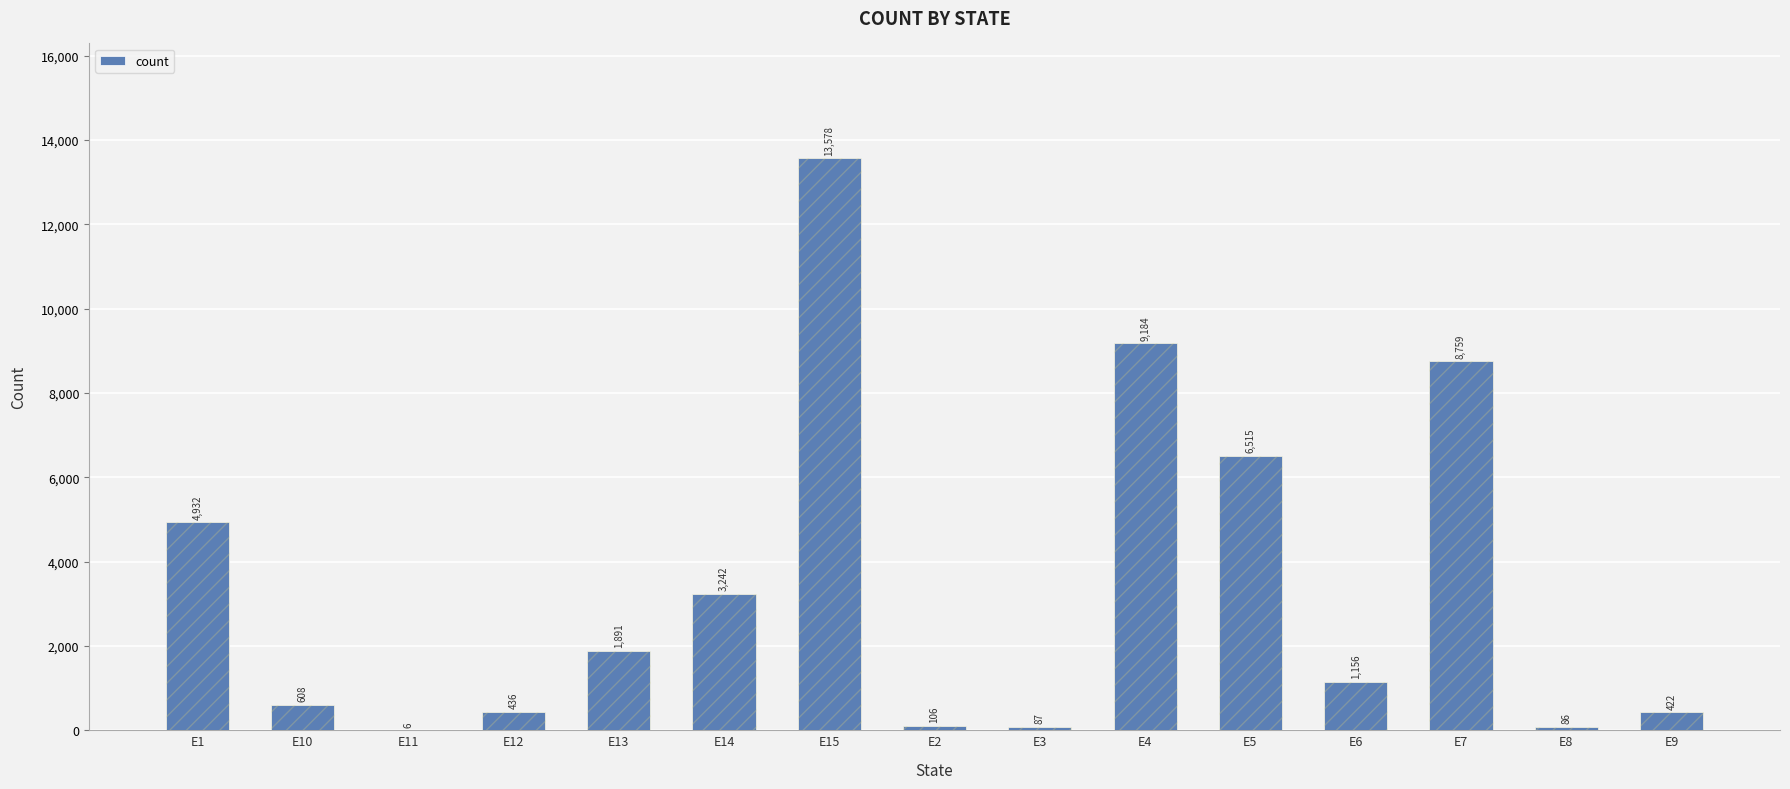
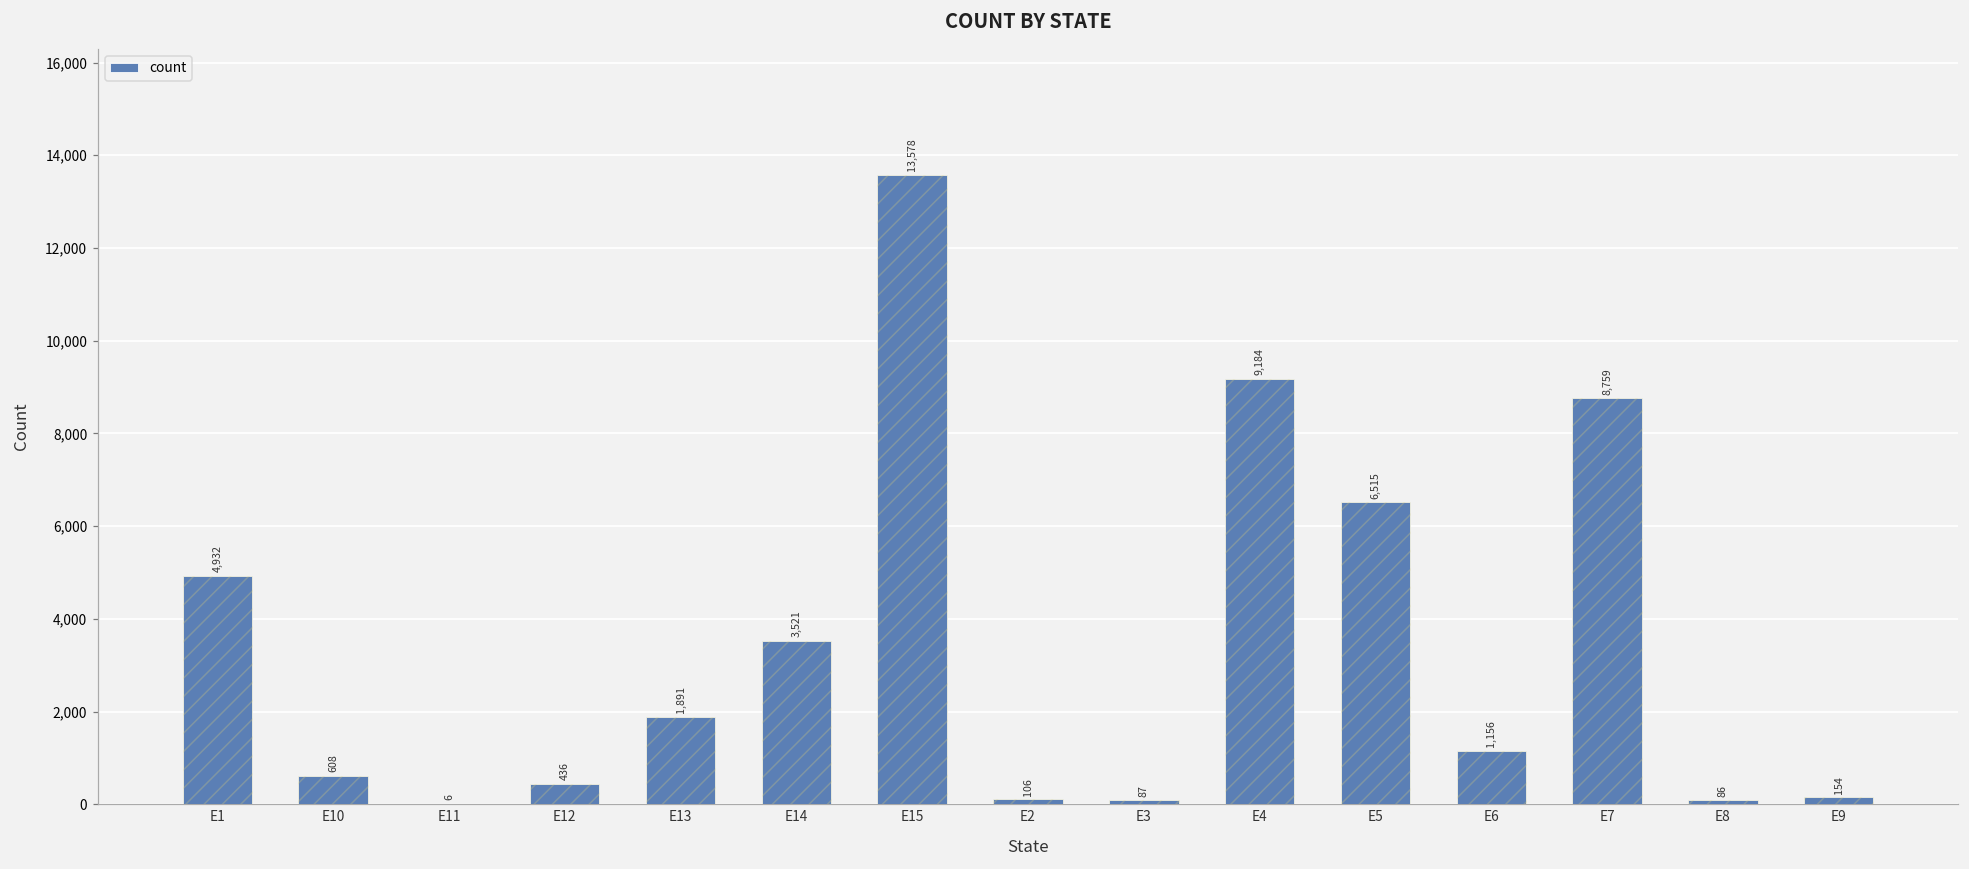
  {
    "E1": "4,932",
    "E10": "608",
    "E11": "6",
    "E12": "436",
    "E13": "1,891",
-   "E14": "3,242",
+   "E14": "3,521",
    "E15": "13,578",
    "E2": "106",
    "E3": "87",
    "E4": "9,184",
    "E5": "6,515",
    "E6": "1,156",
    "E7": "8,759",
    "E8": "86",
-   "E9": "422"
+   "E9": "154"
  }
